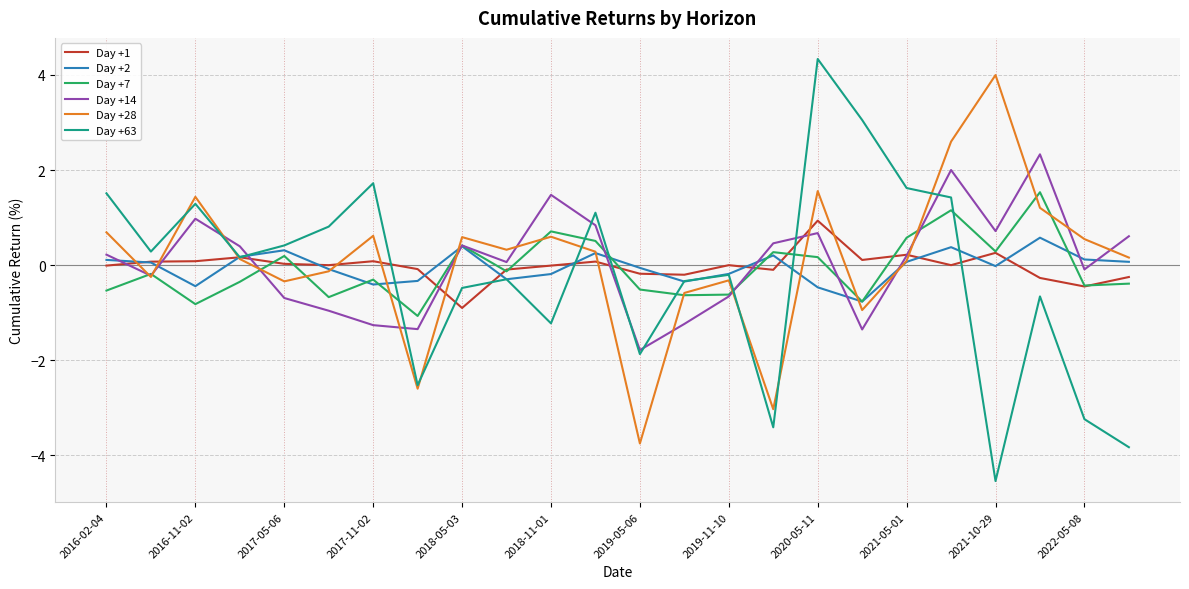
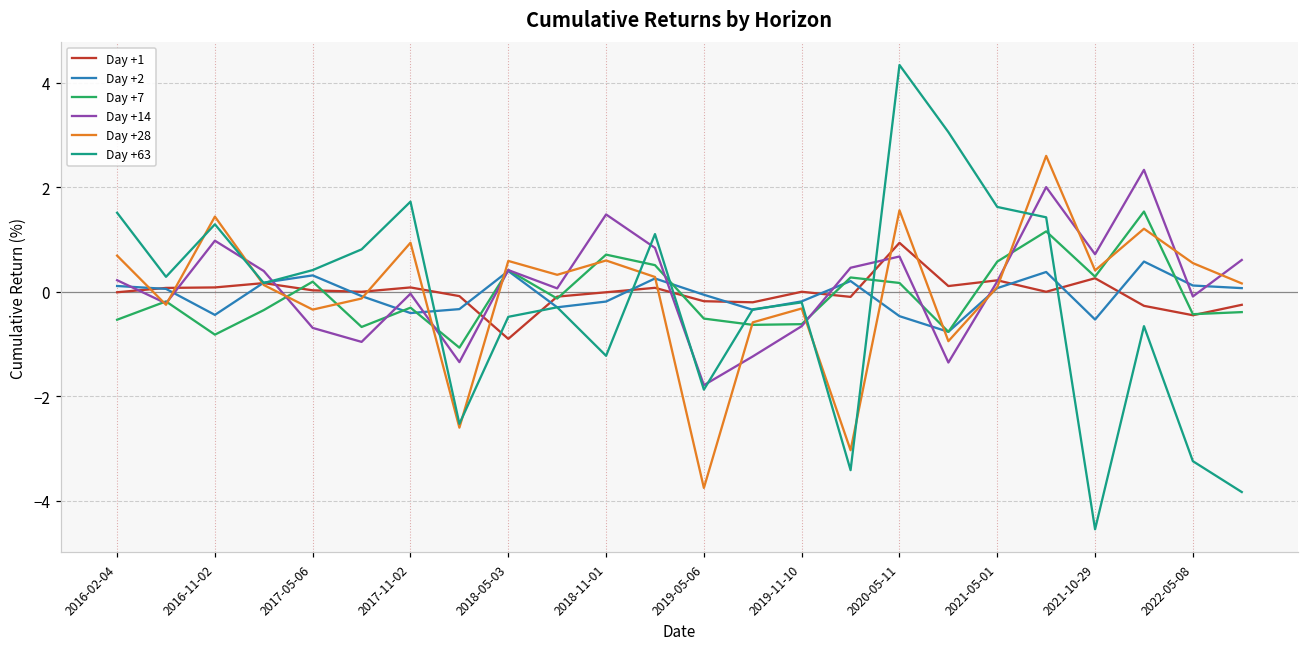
  {
    "Day +1": {
      "2016-02-04": 0.0,
      "2016-11-02": 0.1,
      "2017-05-06": 0.0,
      "2017-11-02": 0.1,
      "2018-05-03": -0.9,
      "2018-11-01": 0.0,
      "2019-05-06": -0.2,
      "2019-11-10": 0.0,
      "2020-05-11": 0.9
    },
    "Day +2": {
      "2016-02-04": 0.1,
      "2016-11-02": -0.4,
      "2017-05-06": 0.3,
      "2017-11-02": -0.4,
      "2018-11-01": -0.2,
      "2019-05-06": -0.1,
      "2020-05-11": -0.5,
-     "2021-10-29": 0.0,
+     "2021-10-29": -0.5,
      "2022-05-08": 0.1
    },
    "Day +14": {
      "2016-02-04": 0.2,
      "2016-11-02": 1.0,
      "2017-05-06": -0.7,
-     "2017-11-02": -1.3,
+     "2017-11-02": 0.0,
      "2018-11-01": 1.5,
      "2019-05-06": -1.8,
      "2020-05-11": 0.7,
      "2021-10-29": 0.7,
      "2022-05-08": -0.1
    },
    "Day +28": {
      "2016-02-04": 0.7,
      "2016-11-02": 1.4,
      "2017-05-06": -0.3,
-     "2017-11-02": 0.6,
+     "2017-11-02": 0.9,
      "2018-05-03": 0.6,
      "2018-11-01": 0.6,
      "2019-05-06": -3.8,
      "2019-11-10": -0.3,
      "2020-05-11": 1.6,
-     "2021-10-29": 4.0,
+     "2021-10-29": 0.4,
      "2022-05-08": 0.5
    }
  }
